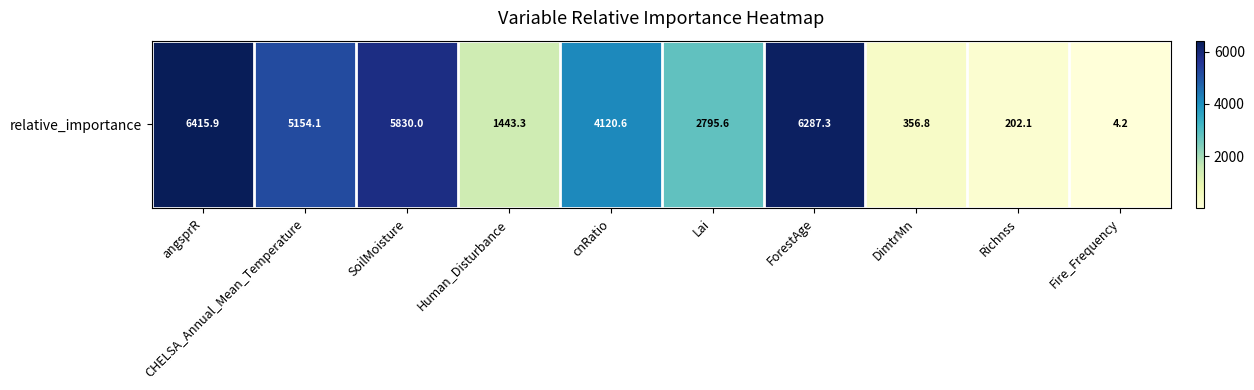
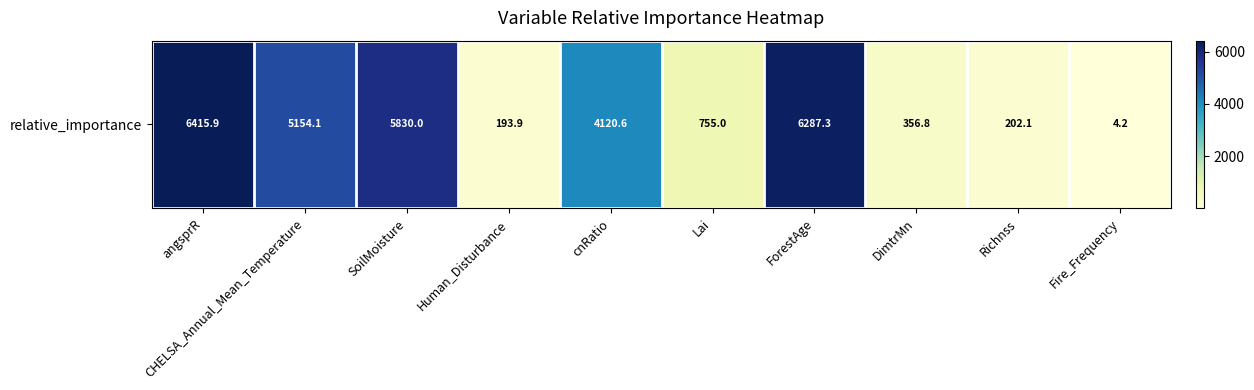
  {
    "relative_importance": {
      "angsprR": 6415.9,
      "CHELSA_Annual_Mean_Temperature": 5154.1,
      "SoilMoisture": 5830.0,
-     "Human_Disturbance": 1443.3,
+     "Human_Disturbance": 193.9,
      "cnRatio": 4120.6,
-     "Lai": 2795.6,
+     "Lai": 755.0,
      "ForestAge": 6287.3,
      "DimtrMn": 356.8,
      "Richnss": 202.1,
      "Fire_Frequency": 4.2
    }
  }
